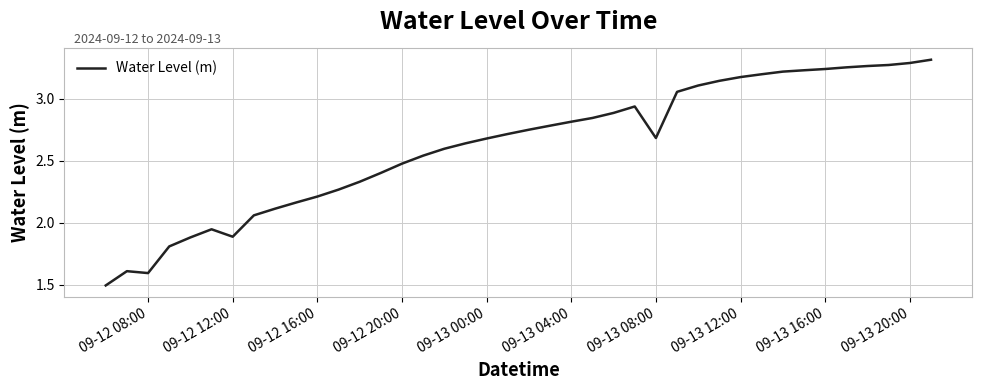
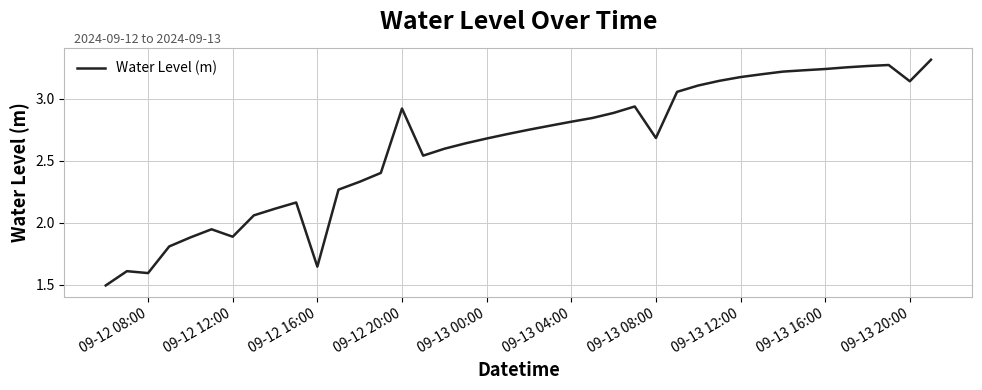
  {
    "09-12 08:00": 1.59,
    "09-12 12:00": 1.89,
-   "09-12 16:00": 2.21,
-   "09-12 20:00": 2.48,
+   "09-12 16:00": 1.65,
+   "09-12 20:00": 2.92,
    "09-13 00:00": 2.68,
    "09-13 04:00": 2.82,
    "09-13 08:00": 2.68,
    "09-13 12:00": 3.18,
    "09-13 16:00": 3.24,
-   "09-13 20:00": 3.29
+   "09-13 20:00": 3.14
  }
